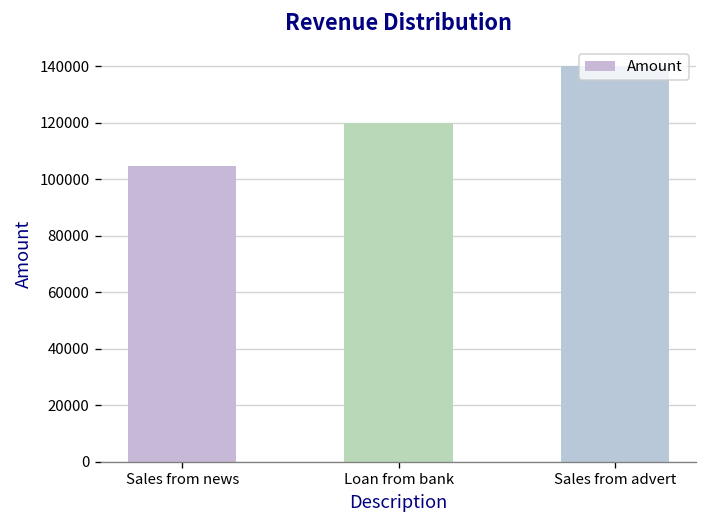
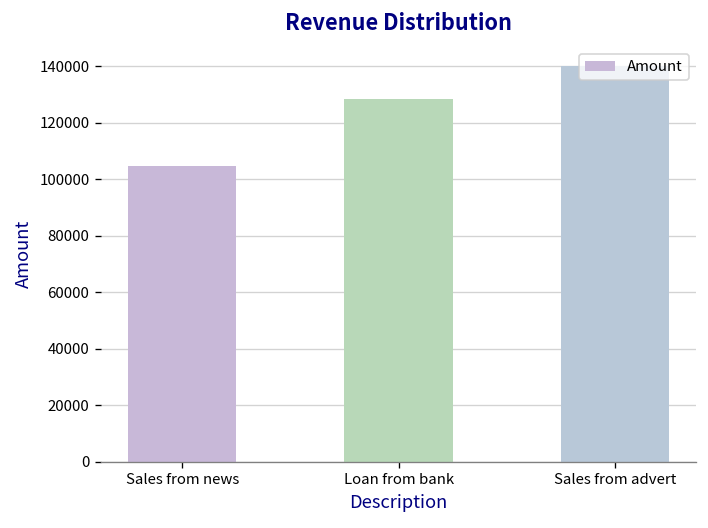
  {
    "Sales from news": 105000,
-   "Loan from bank": 120000
+   "Loan from bank": 129000
  }
